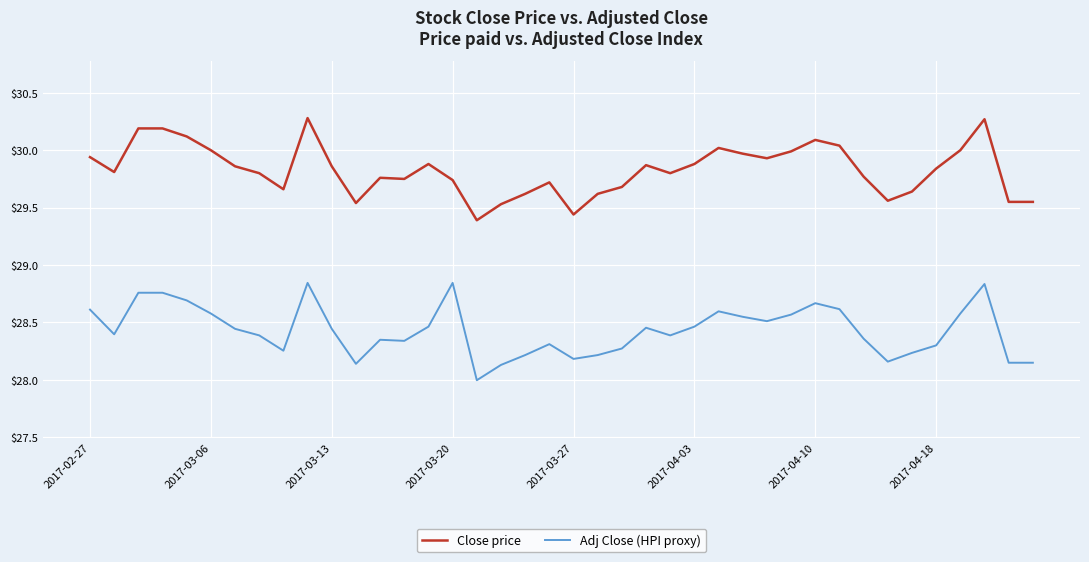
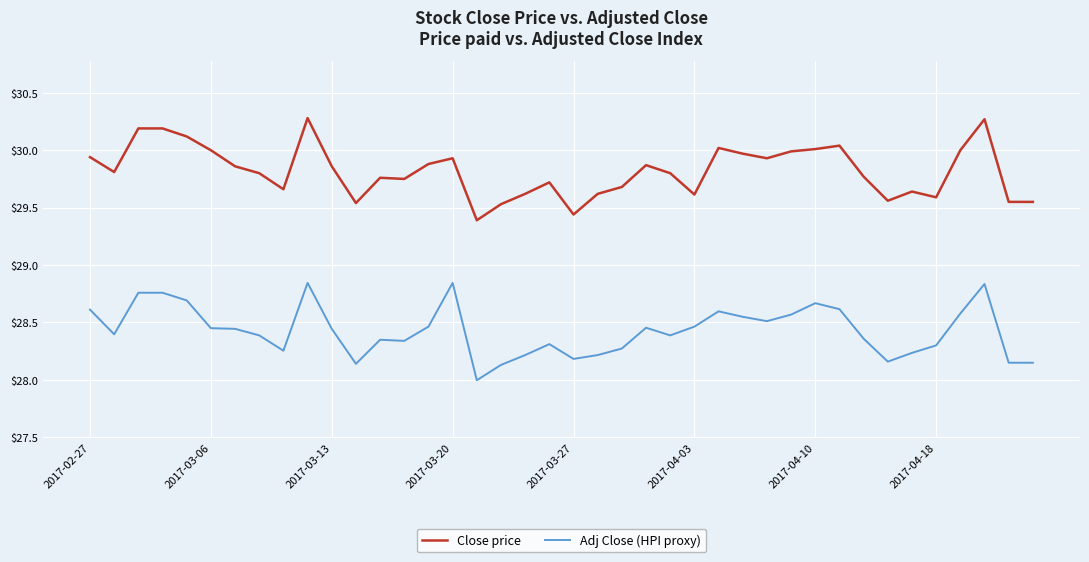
  {
    "Close price": {
      "2017-02-27": "$29.94",
      "2017-03-06": "$30.00",
      "2017-03-13": "$29.86",
-     "2017-03-20": "$29.74",
+     "2017-03-20": "$29.93",
      "2017-03-27": "$29.44",
-     "2017-04-03": "$29.88",
-     "2017-04-10": "$30.09",
-     "2017-04-18": "$29.84"
+     "2017-04-03": "$29.61",
+     "2017-04-10": "$30.01",
+     "2017-04-18": "$29.59"
    },
    "Adj Close (HPI proxy)": {
      "2017-02-27": "$28.61",
-     "2017-03-06": "$28.58",
+     "2017-03-06": "$28.45",
      "2017-03-13": "$28.44",
      "2017-03-20": "$28.84",
      "2017-03-27": "$28.18",
      "2017-04-03": "$28.46",
      "2017-04-10": "$28.67",
      "2017-04-18": "$28.30"
    }
  }
